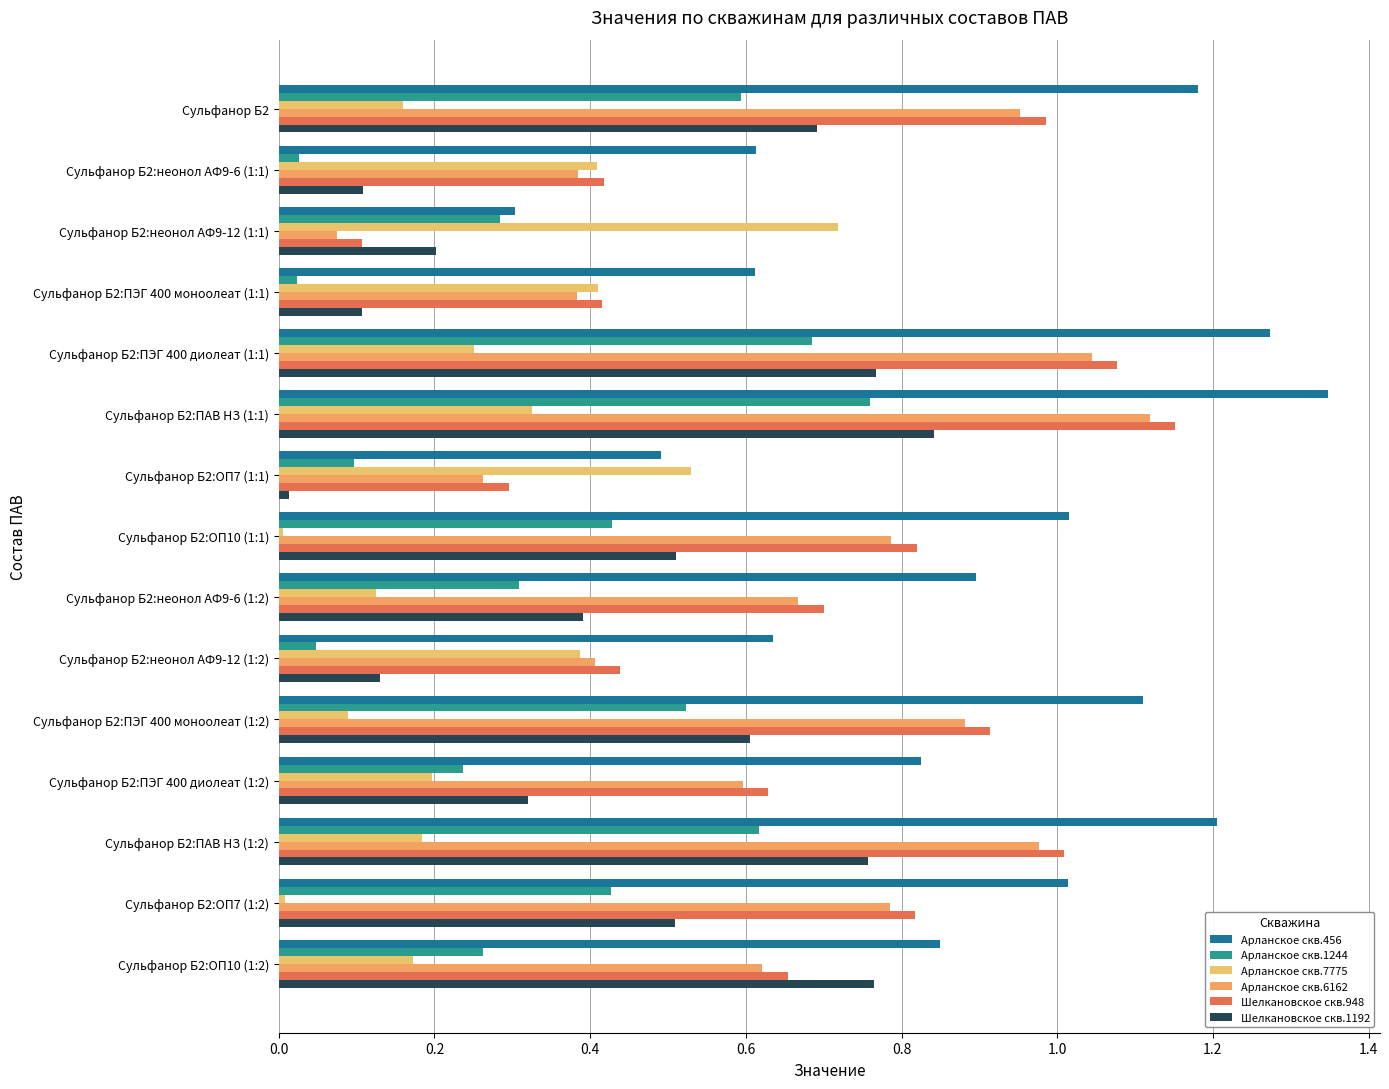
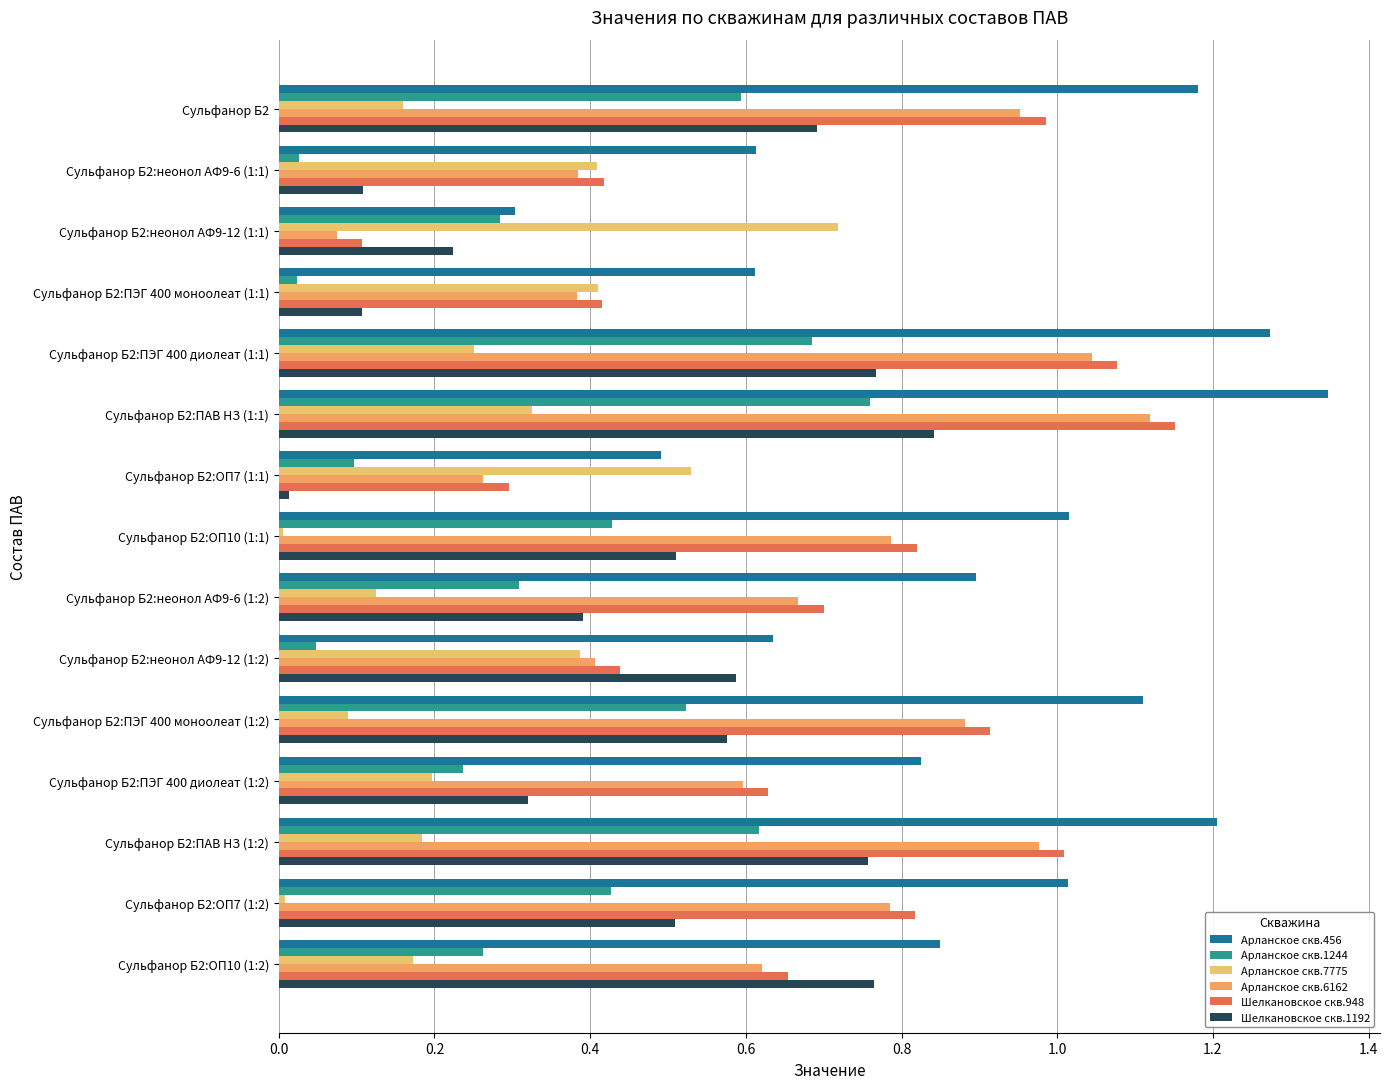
  {
    "Шелкановское скв.1192": {
      "Сульфанор Б2": 0.69,
      "Сульфанор Б2:неонол АФ9-6 (1:1)": 0.11,
-     "Сульфанор Б2:неонол АФ9-12 (1:1)": 0.20,
+     "Сульфанор Б2:неонол АФ9-12 (1:1)": 0.22,
      "Сульфанор Б2:ПЭГ 400 моноолеат (1:1)": 0.11,
      "Сульфанор Б2:ПЭГ 400 диолеат (1:1)": 0.77,
      "Сульфанор Б2:ПАВ НЗ (1:1)": 0.84,
      "Сульфанор Б2:ОП7 (1:1)": 0.01,
      "Сульфанор Б2:ОП10 (1:1)": 0.51,
      "Сульфанор Б2:неонол АФ9-6 (1:2)": 0.39,
-     "Сульфанор Б2:неонол АФ9-12 (1:2)": 0.13,
-     "Сульфанор Б2:ПЭГ 400 моноолеат (1:2)": 0.61,
+     "Сульфанор Б2:неонол АФ9-12 (1:2)": 0.59,
+     "Сульфанор Б2:ПЭГ 400 моноолеат (1:2)": 0.58,
      "Сульфанор Б2:ПЭГ 400 диолеат (1:2)": 0.32,
      "Сульфанор Б2:ПАВ НЗ (1:2)": 0.76,
      "Сульфанор Б2:ОП7 (1:2)": 0.51,
      "Сульфанор Б2:ОП10 (1:2)": 0.77
    }
  }
